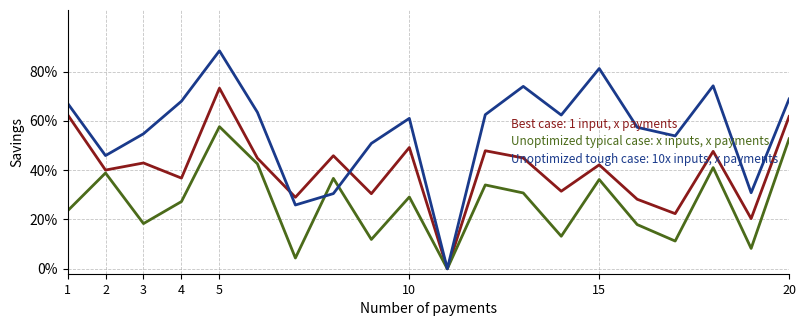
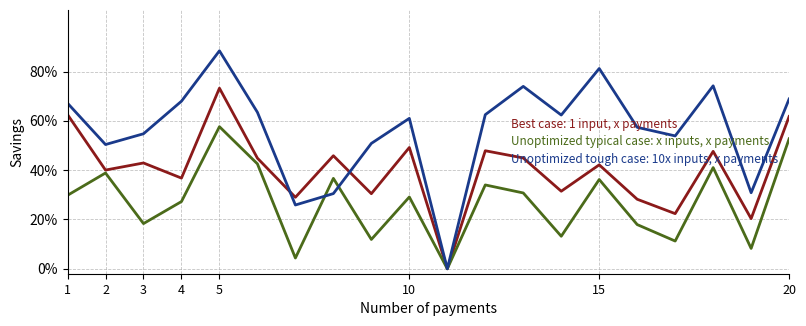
  {
    "Best case: 1 input, x payments": {
      "1": "63%",
      "2": "40%",
      "3": "43%",
      "4": "37%",
      "5": "73%",
      "10": "49%",
      "15": "42%",
      "20": "62%"
    },
    "Unoptimized typical case: x inputs, x payments": {
-     "1": "23%",
+     "1": "30%",
      "2": "39%",
      "3": "18%",
      "4": "27%",
      "5": "58%",
      "10": "29%",
      "15": "36%",
      "20": "53%"
    },
    "Unoptimized tough case: 10x inputs, x payments": {
      "1": "67%",
-     "2": "46%",
+     "2": "50%",
      "3": "55%",
      "4": "68%",
      "5": "88%",
      "10": "61%",
      "15": "81%",
      "20": "69%"
    }
  }
